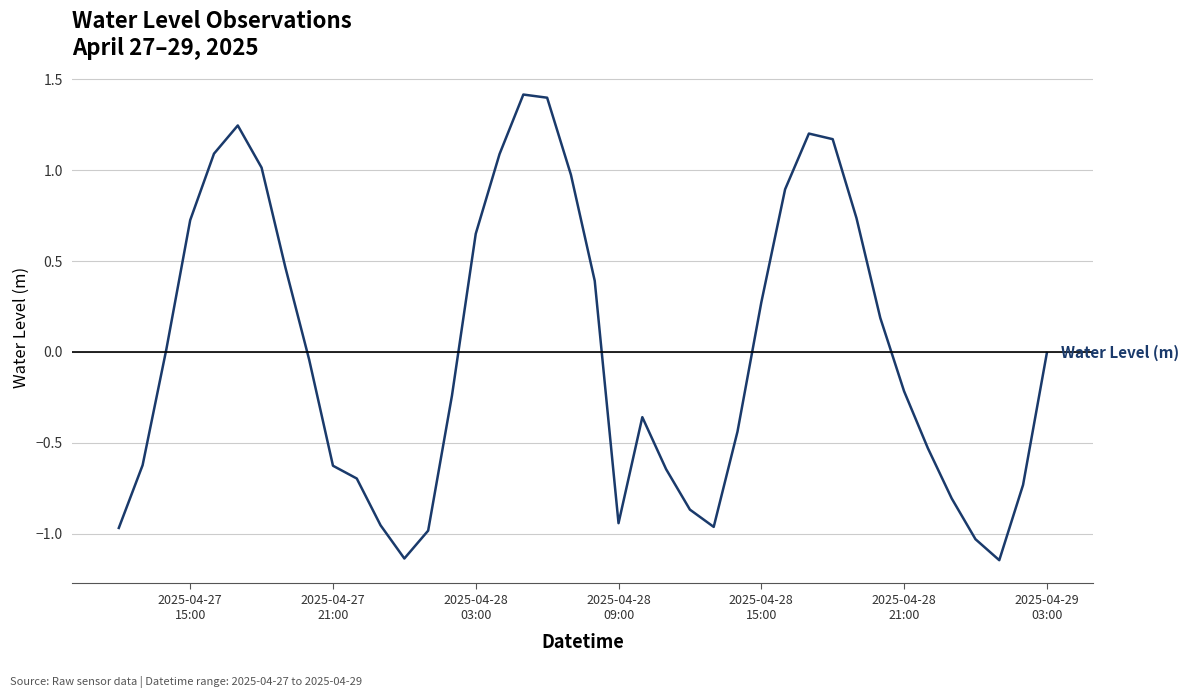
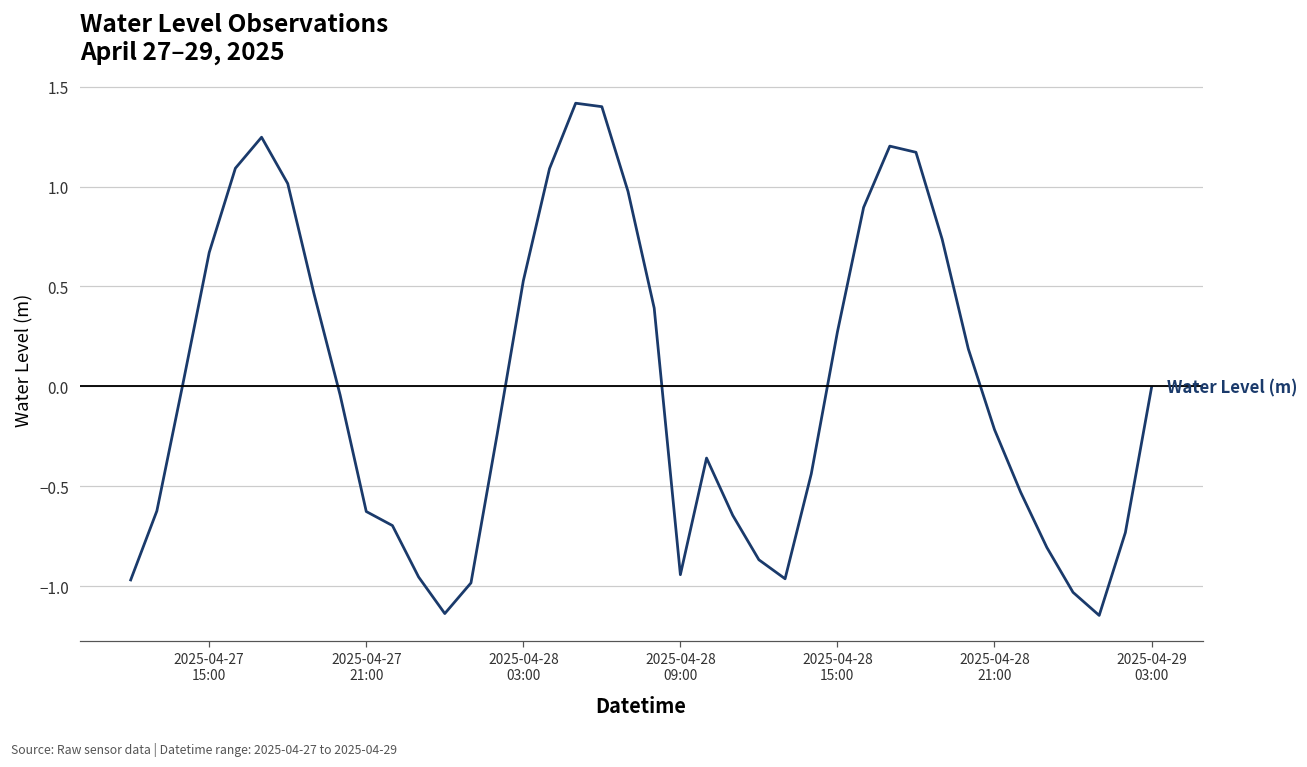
  {
-   "2025-04-27 15:00": 0.73,
+   "2025-04-27 15:00": 0.67,
    "2025-04-27 21:00": -0.63,
-   "2025-04-28 03:00": 0.65,
+   "2025-04-28 03:00": 0.53,
    "2025-04-28 09:00": -0.94,
    "2025-04-28 15:00": 0.27,
    "2025-04-28 21:00": -0.22,
    "2025-04-29 03:00": -0.01
  }
